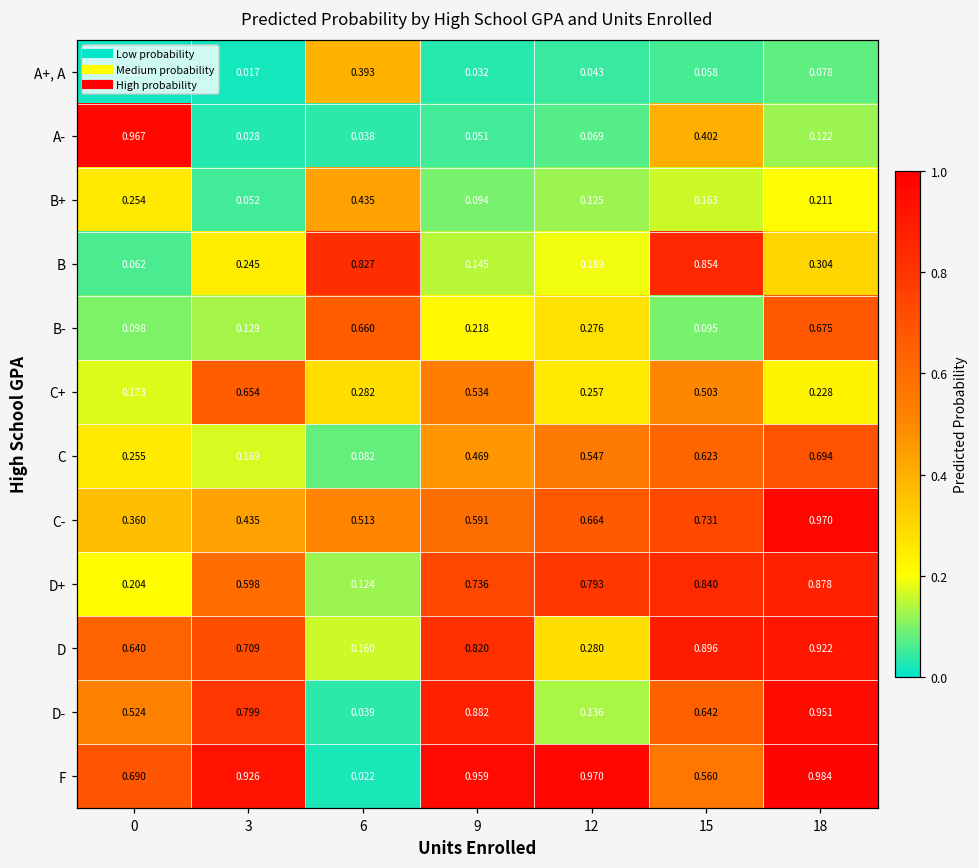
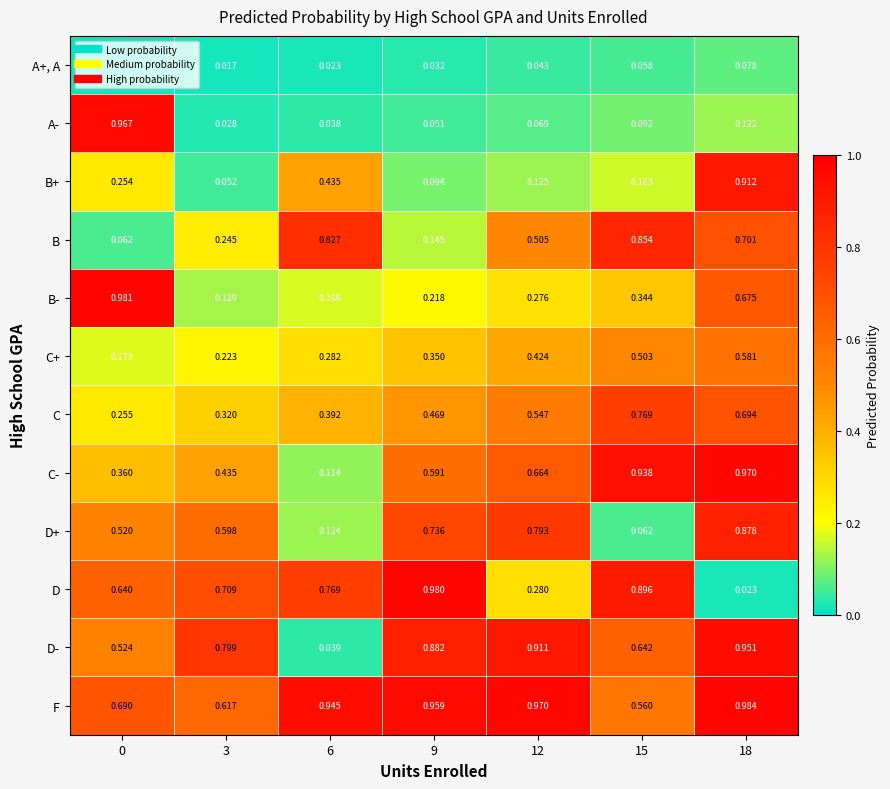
  {
    "A+, A": {
      "3": 0.017,
-     "6": 0.393,
+     "6": 0.023,
      "9": 0.032,
      "12": 0.043,
      "15": 0.058,
      "18": 0.078
    },
    "A-": {
      "0": 0.967,
      "3": 0.028,
      "6": 0.038,
      "9": 0.051,
      "12": 0.069,
-     "15": 0.402,
+     "15": 0.092,
      "18": 0.122
    },
    "B+": {
      "0": 0.254,
      "3": 0.052,
      "6": 0.435,
      "9": 0.094,
      "12": 0.125,
      "15": 0.163,
-     "18": 0.211
+     "18": 0.912
    },
    "B": {
      "0": 0.062,
      "3": 0.245,
      "6": 0.827,
      "9": 0.145,
-     "12": 0.189,
+     "12": 0.505,
      "15": 0.854,
-     "18": 0.304
+     "18": 0.701
    },
    "B-": {
-     "0": 0.098,
+     "0": 0.981,
      "3": 0.129,
-     "6": 0.660,
+     "6": 0.169,
      "9": 0.218,
      "12": 0.276,
-     "15": 0.095,
+     "15": 0.344,
      "18": 0.675
    },
    "C+": {
      "0": 0.173,
-     "3": 0.654,
+     "3": 0.223,
      "6": 0.282,
-     "9": 0.534,
-     "12": 0.257,
+     "9": 0.350,
+     "12": 0.424,
      "15": 0.503,
-     "18": 0.228
+     "18": 0.581
    },
    "C": {
      "0": 0.255,
-     "3": 0.169,
-     "6": 0.082,
+     "3": 0.320,
+     "6": 0.392,
      "9": 0.469,
      "12": 0.547,
-     "15": 0.623,
+     "15": 0.769,
      "18": 0.694
    },
    "C-": {
      "0": 0.360,
      "3": 0.435,
-     "6": 0.513,
+     "6": 0.114,
      "9": 0.591,
      "12": 0.664,
-     "15": 0.731,
+     "15": 0.938,
      "18": 0.970
    },
    "D+": {
-     "0": 0.204,
+     "0": 0.520,
      "3": 0.598,
      "6": 0.124,
      "9": 0.736,
      "12": 0.793,
-     "15": 0.840,
+     "15": 0.062,
      "18": 0.878
    },
    "D": {
      "0": 0.640,
      "3": 0.709,
-     "6": 0.160,
-     "9": 0.820,
+     "6": 0.769,
+     "9": 0.980,
      "12": 0.280,
      "15": 0.896,
-     "18": 0.922
+     "18": 0.023
    },
    "D-": {
      "0": 0.524,
      "3": 0.799,
      "6": 0.039,
      "9": 0.882,
-     "12": 0.136,
+     "12": 0.911,
      "15": 0.642,
      "18": 0.951
    },
    "F": {
      "0": 0.690,
-     "3": 0.926,
-     "6": 0.022,
+     "3": 0.617,
+     "6": 0.945,
      "9": 0.959,
      "12": 0.970,
      "15": 0.560,
      "18": 0.984
    }
  }
